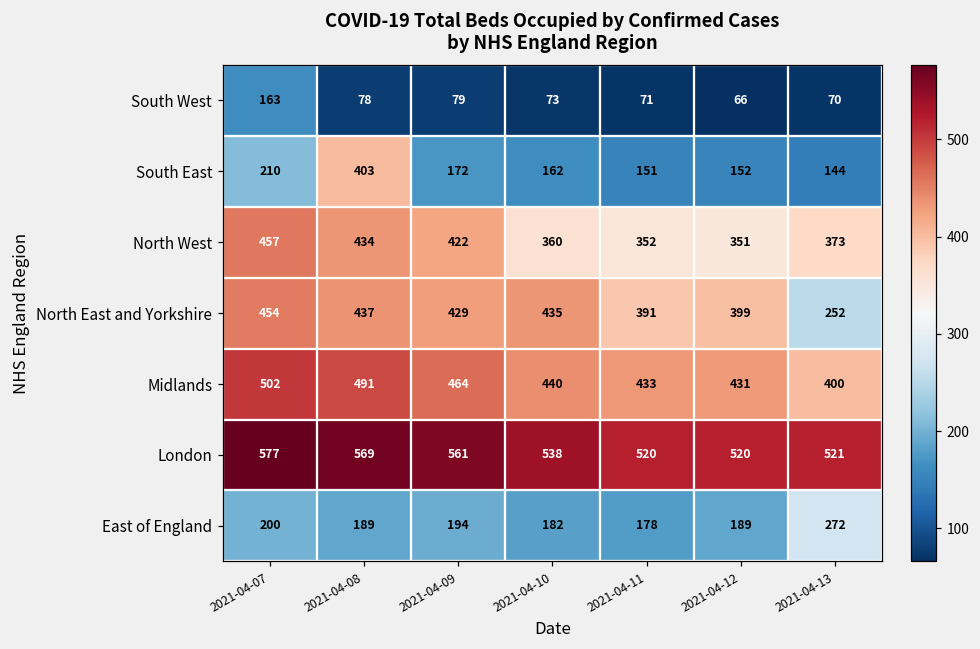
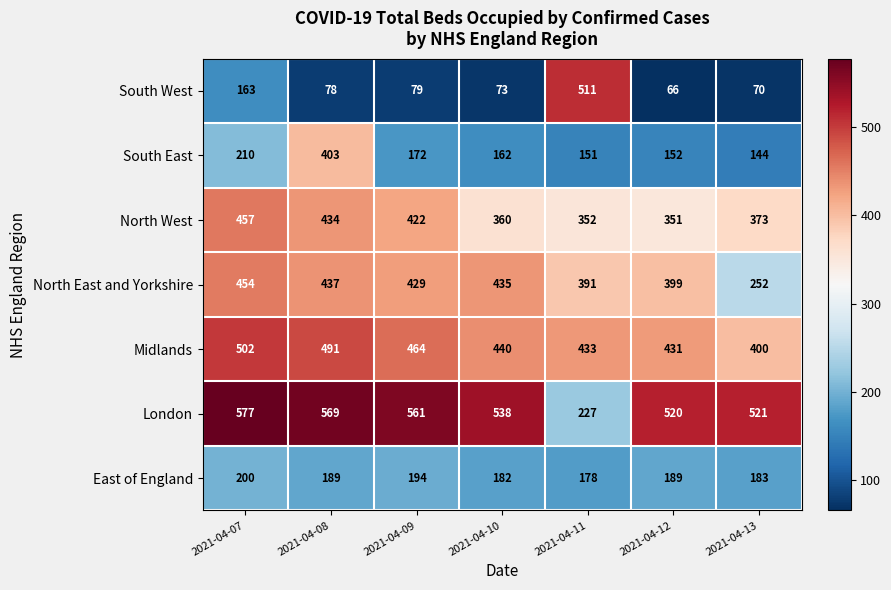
  {
    "South West": {
      "2021-04-07": 163,
      "2021-04-08": 78,
      "2021-04-09": 79,
      "2021-04-10": 73,
-     "2021-04-11": 71,
+     "2021-04-11": 511,
      "2021-04-12": 66,
      "2021-04-13": 70
    },
    "South East": {
      "2021-04-07": 210,
      "2021-04-08": 403,
      "2021-04-09": 172,
      "2021-04-10": 162,
      "2021-04-11": 151,
      "2021-04-12": 152,
      "2021-04-13": 144
    },
    "North West": {
      "2021-04-07": 457,
      "2021-04-08": 434,
      "2021-04-09": 422,
      "2021-04-10": 360,
      "2021-04-11": 352,
      "2021-04-12": 351,
      "2021-04-13": 373
    },
    "North East and Yorkshire": {
      "2021-04-07": 454,
      "2021-04-08": 437,
      "2021-04-09": 429,
      "2021-04-10": 435,
      "2021-04-11": 391,
      "2021-04-12": 399,
      "2021-04-13": 252
    },
    "Midlands": {
      "2021-04-07": 502,
      "2021-04-08": 491,
      "2021-04-09": 464,
      "2021-04-10": 440,
      "2021-04-11": 433,
      "2021-04-12": 431,
      "2021-04-13": 400
    },
    "London": {
      "2021-04-07": 577,
      "2021-04-08": 569,
      "2021-04-09": 561,
      "2021-04-10": 538,
-     "2021-04-11": 520,
+     "2021-04-11": 227,
      "2021-04-12": 520,
      "2021-04-13": 521
    },
    "East of England": {
      "2021-04-07": 200,
      "2021-04-08": 189,
      "2021-04-09": 194,
      "2021-04-10": 182,
      "2021-04-11": 178,
      "2021-04-12": 189,
-     "2021-04-13": 272
+     "2021-04-13": 183
    }
  }
